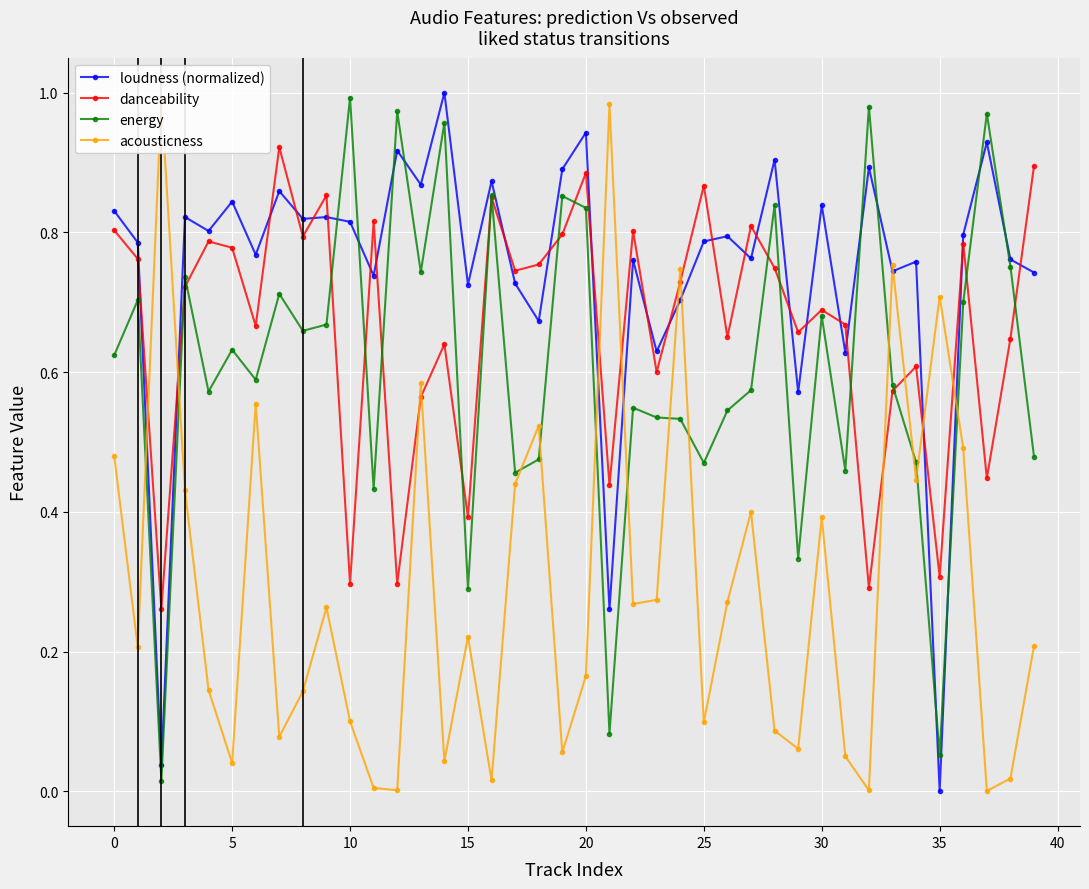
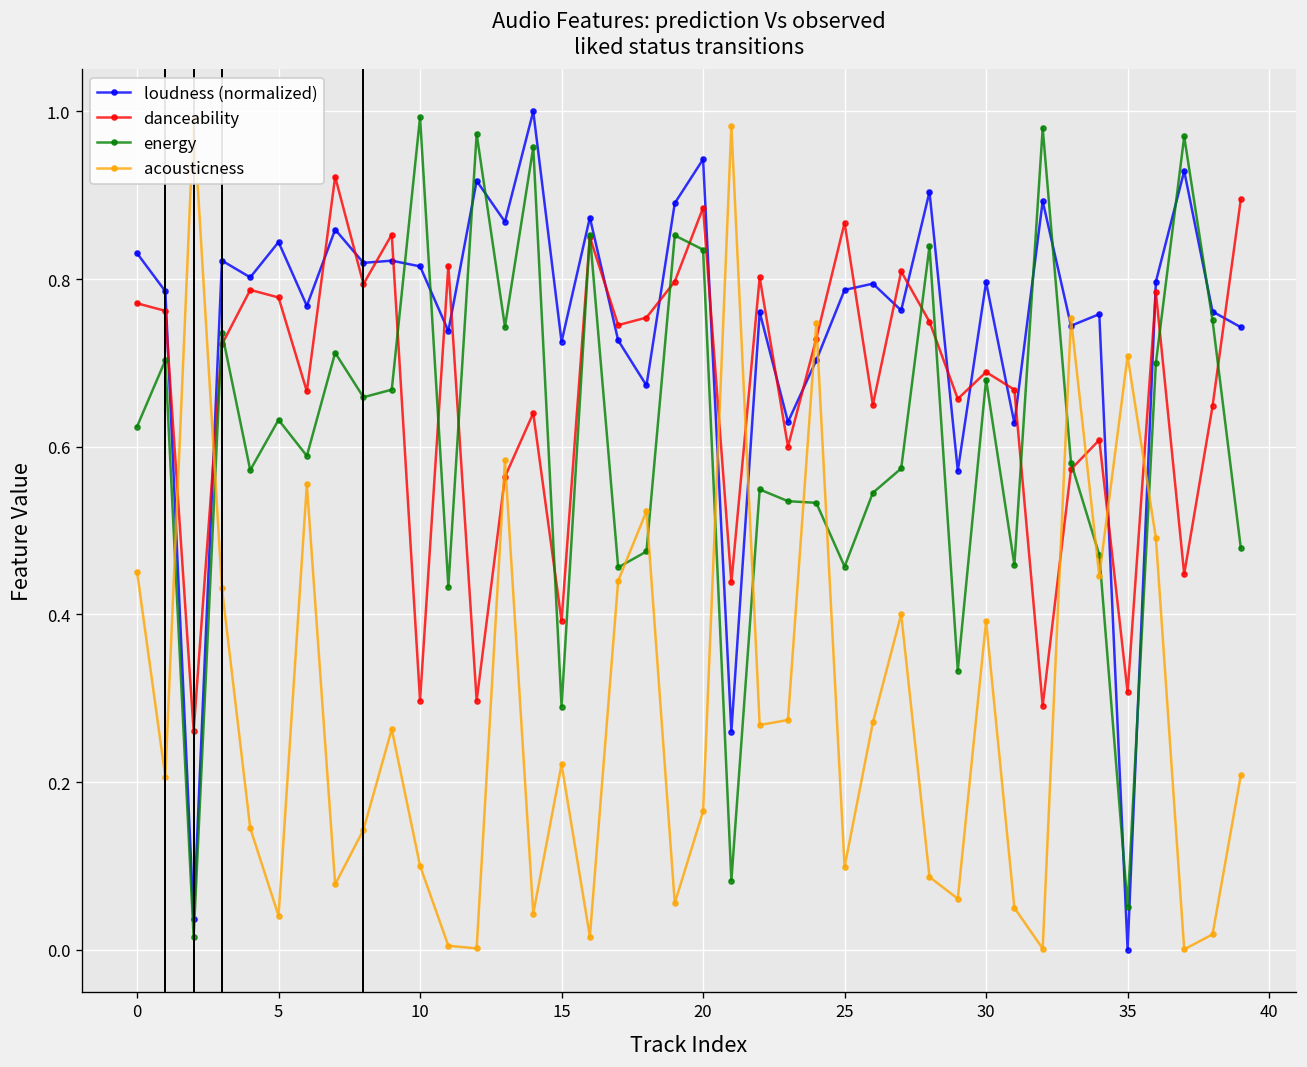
  {
    "loudness (normalized)": {
      "0": 0.83,
      "5": 0.84,
      "10": 0.82,
      "15": 0.73,
      "20": 0.94,
      "25": 0.79,
-     "30": 0.84,
+     "30": 0.80,
      "35": 0.00
    },
    "danceability": {
-     "0": 0.80,
+     "0": 0.77,
      "5": 0.78,
      "10": 0.30,
      "15": 0.39,
      "20": 0.89,
      "25": 0.87,
      "30": 0.69,
      "35": 0.31
    },
    "energy": {
      "0": 0.62,
      "5": 0.63,
      "10": 0.99,
      "15": 0.29,
      "20": 0.84,
-     "25": 0.47,
+     "25": 0.46,
      "30": 0.68,
      "35": 0.05
    },
    "acousticness": {
-     "0": 0.48,
+     "0": 0.45,
      "5": 0.04,
      "10": 0.10,
      "15": 0.22,
      "20": 0.17,
      "25": 0.10,
      "30": 0.39,
      "35": 0.71
    }
  }
